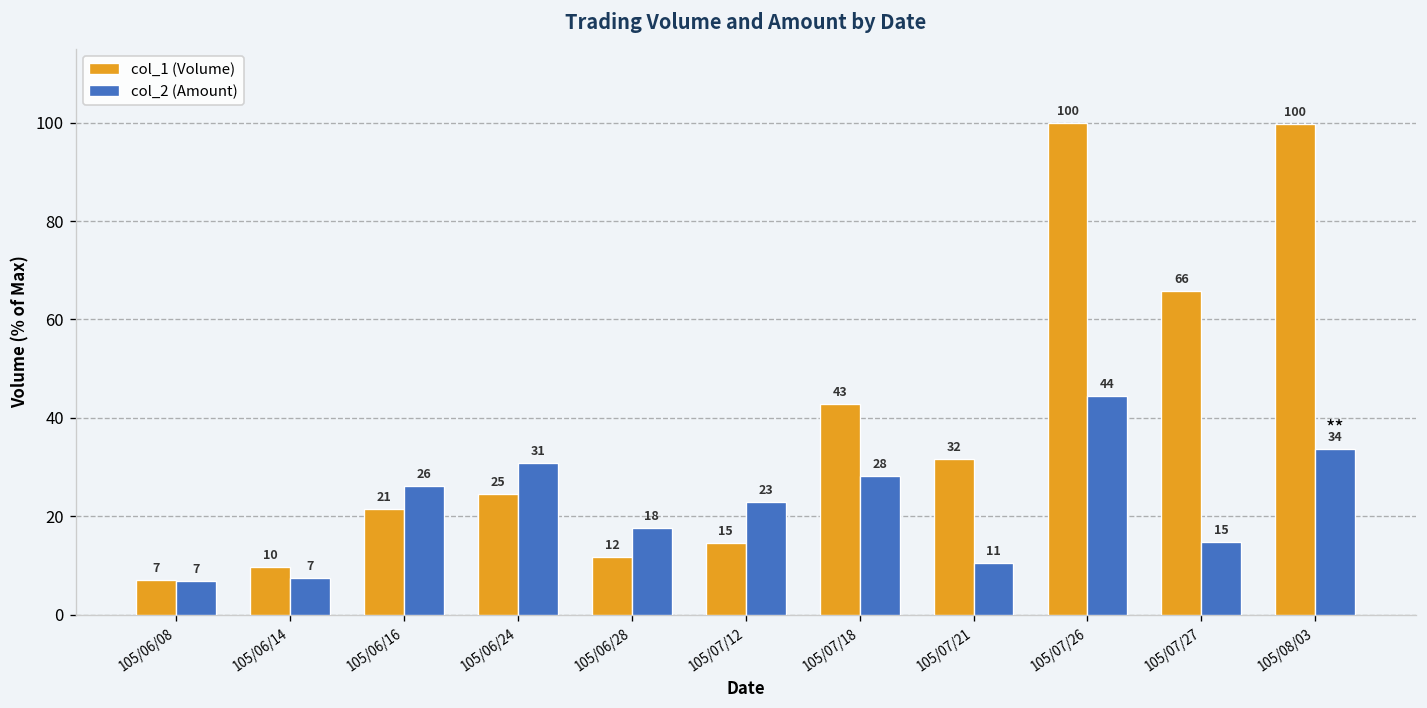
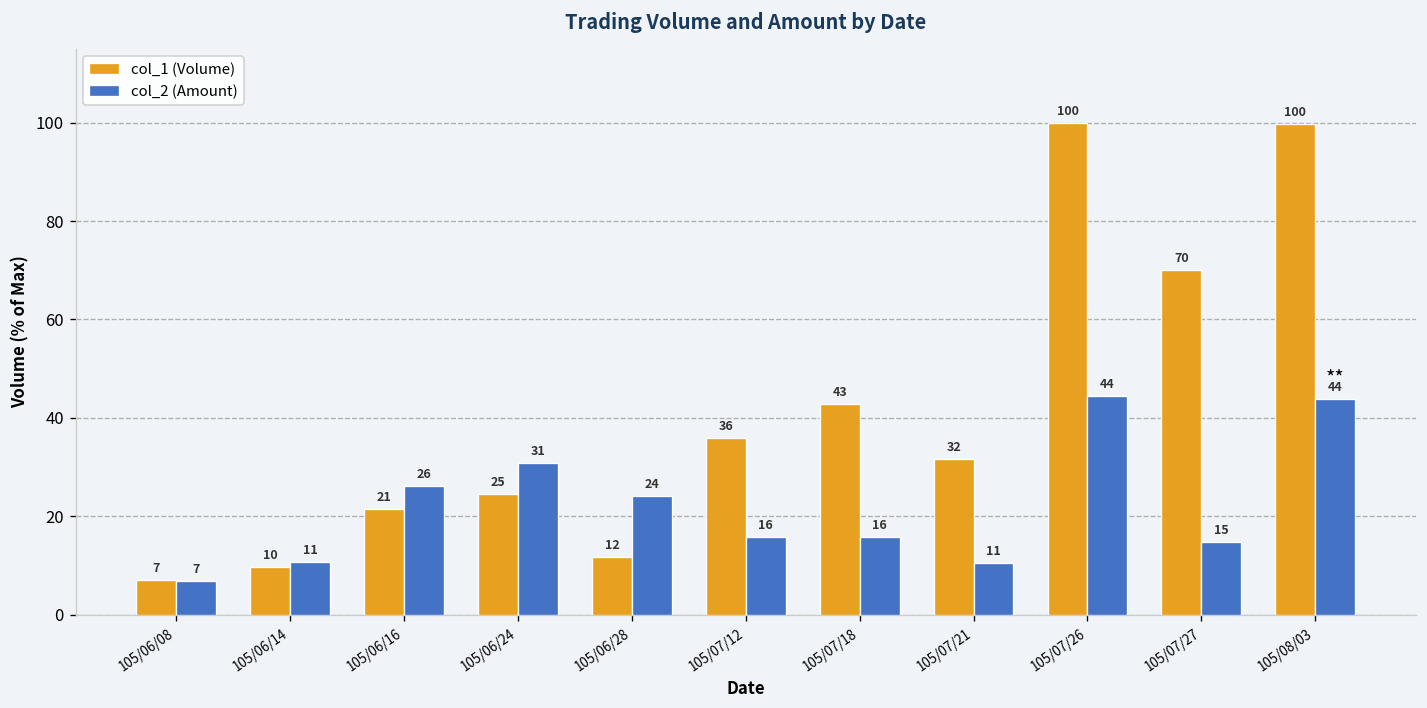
  {
    "col_1 (Volume)": {
      "105/06/08": 7,
      "105/06/14": 10,
      "105/06/16": 21,
      "105/06/24": 25,
      "105/06/28": 12,
-     "105/07/12": 15,
+     "105/07/12": 36,
      "105/07/18": 43,
      "105/07/21": 32,
      "105/07/26": 100,
-     "105/07/27": 66,
+     "105/07/27": 70,
      "105/08/03": 100
    },
    "col_2 (Amount)": {
      "105/06/08": 7,
-     "105/06/14": 7,
+     "105/06/14": 11,
      "105/06/16": 26,
      "105/06/24": 31,
-     "105/06/28": 18,
-     "105/07/12": 23,
-     "105/07/18": 28,
+     "105/06/28": 24,
+     "105/07/12": 16,
+     "105/07/18": 16,
      "105/07/21": 11,
      "105/07/26": 44,
      "105/07/27": 15,
-     "105/08/03": 34
+     "105/08/03": 44
    }
  }
